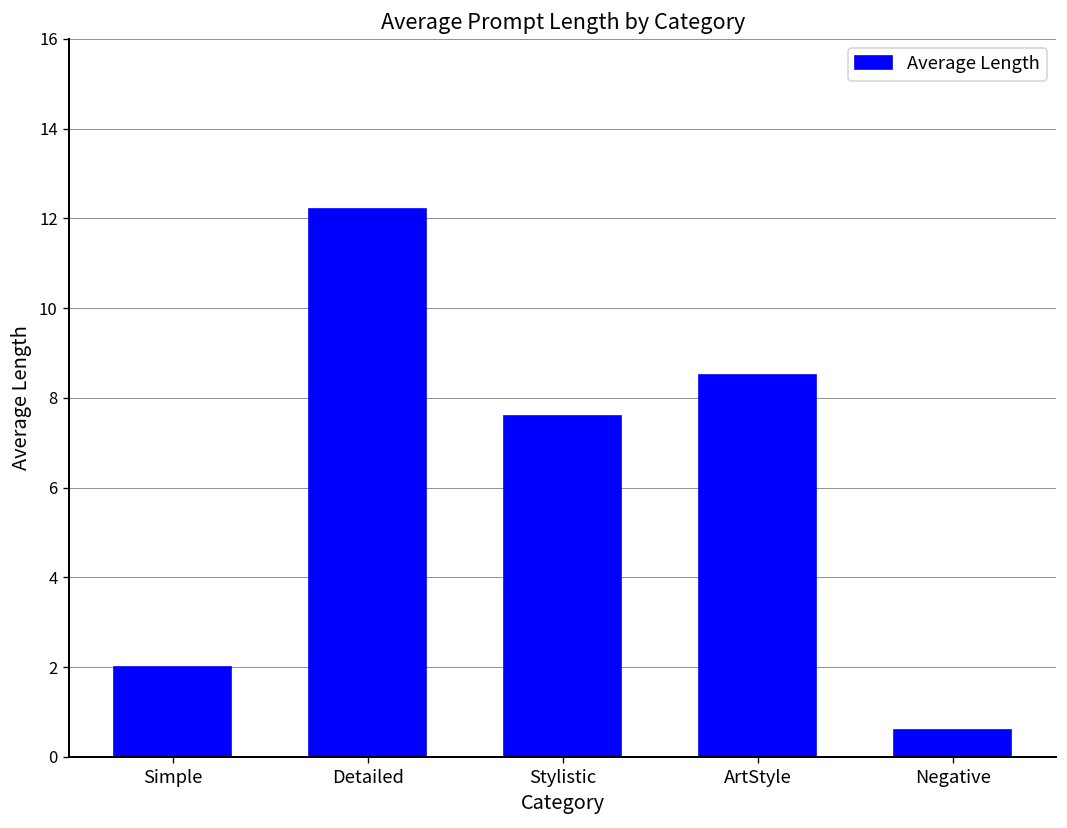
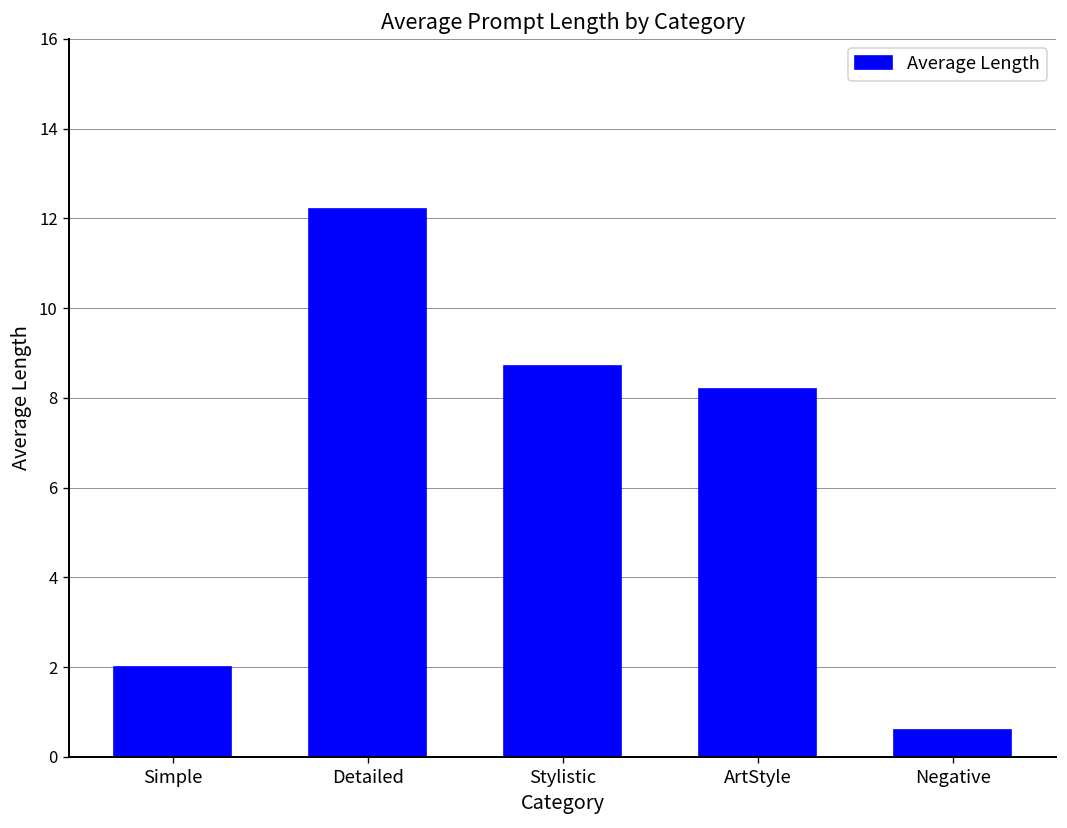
  {
    "Simple": 2.0,
    "Detailed": 12.2,
-   "Stylistic": 7.6,
-   "ArtStyle": 8.5,
+   "Stylistic": 8.7,
+   "ArtStyle": 8.2,
    "Negative": 0.6
  }
